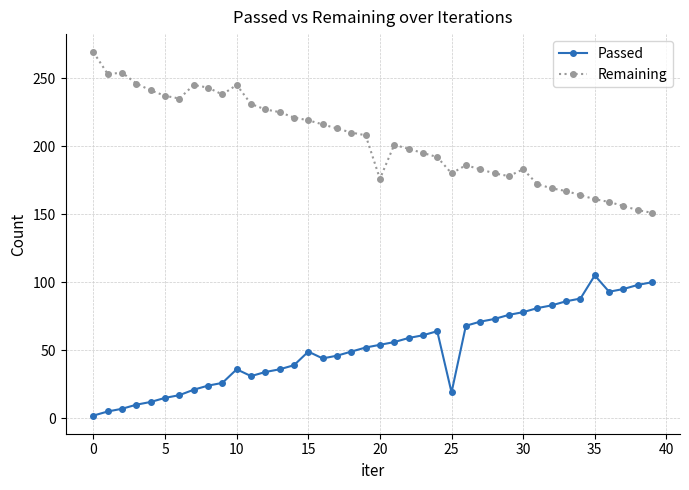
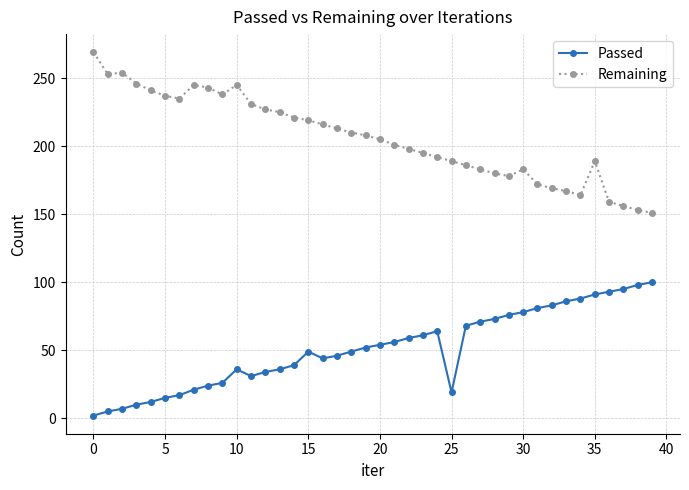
  {
    "Passed": {
      "0": 2,
      "5": 15,
      "10": 36,
      "15": 49,
      "20": 54,
      "25": 19,
      "30": 78,
-     "35": 105
+     "35": 91
    },
    "Remaining": {
      "0": 269,
      "5": 237,
      "10": 245,
      "15": 219,
-     "20": 176,
-     "25": 180,
+     "20": 205,
+     "25": 189,
      "30": 183,
-     "35": 161
+     "35": 189
    }
  }
